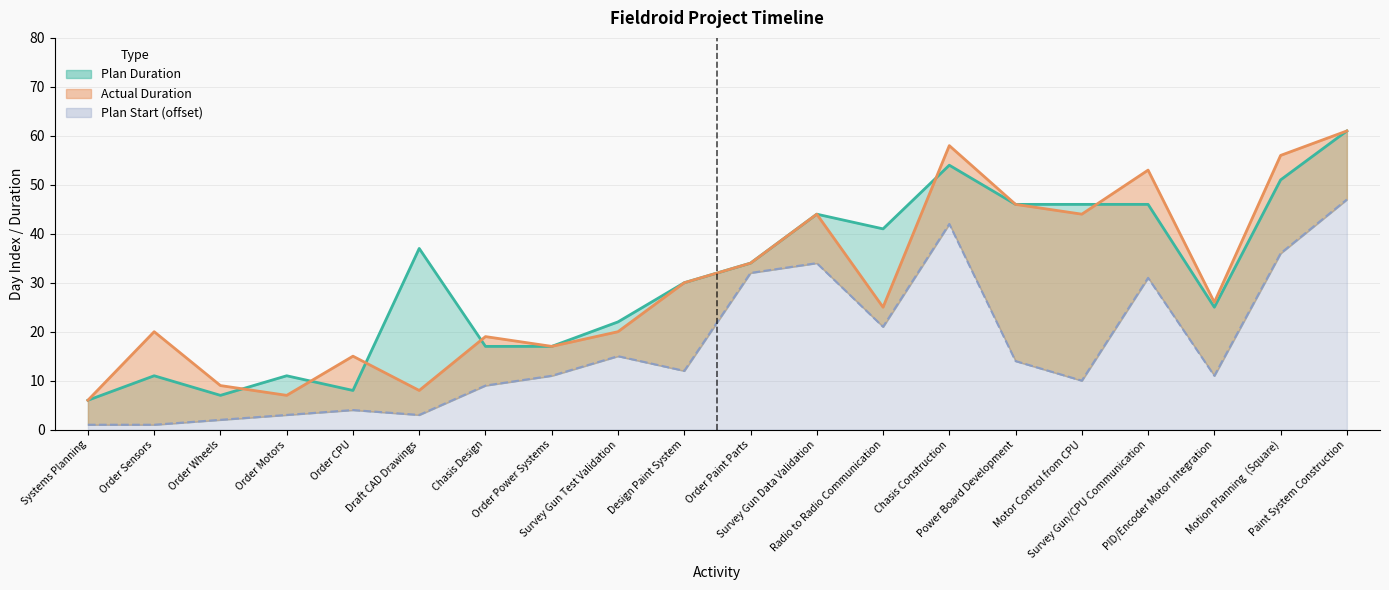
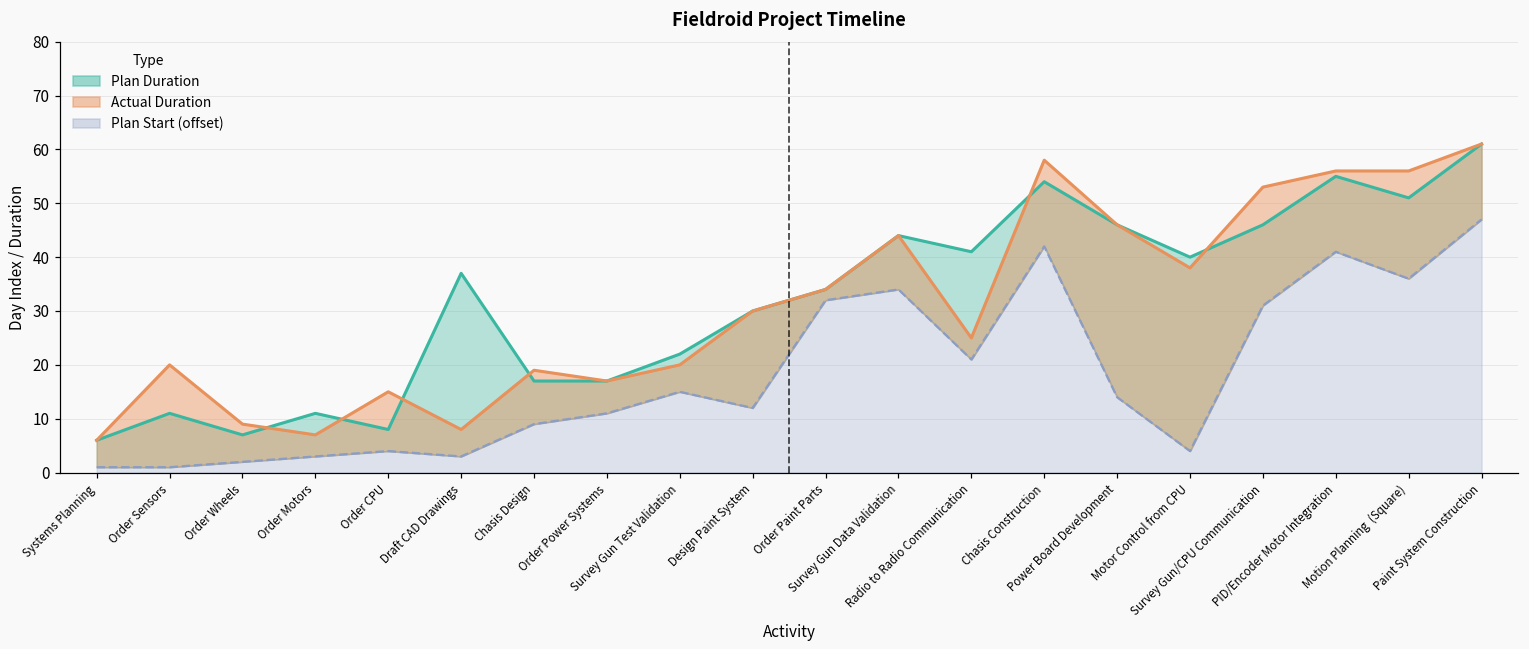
  {
    "Plan Duration": {
      "Order Sensors": 10,
      "Order Wheels": 5,
      "Order Motors": 8,
      "Order CPU": 4,
      "Draft CAD Drawings": 34,
      "Chasis Design": 8,
      "Survey Gun Test Validation": 7,
      "Radio to Radio Communication": 20,
      "Chasis Construction": 12,
      "Motor Control from CPU": 36,
      "Survey Gun/CPU Communication": 15,
      "PID/Encoder Motor Integration": 14,
      "Motion Planning (Square)": 15
    },
    "Actual Duration": {
      "Order Sensors": 19,
      "Order Wheels": 7,
      "Order Motors": 4,
      "Order CPU": 11,
      "Draft CAD Drawings": 5,
      "Chasis Design": 10,
      "Survey Gun Test Validation": 5,
      "Radio to Radio Communication": 4,
      "Chasis Construction": 16,
      "Motor Control from CPU": 34,
      "Survey Gun/CPU Communication": 22,
      "PID/Encoder Motor Integration": 15,
      "Motion Planning (Square)": 20
    },
    "Plan Start (offset)": {
      "Systems Planning": 1,
      "Order Sensors": 1,
      "Order Wheels": 2,
      "Order Motors": 3,
      "Order CPU": 4,
      "Draft CAD Drawings": 3,
      "Chasis Design": 9,
      "Order Power Systems": 11,
      "Survey Gun Test Validation": 15,
      "Design Paint System": 12,
      "Order Paint Parts": 32,
      "Survey Gun Data Validation": 34,
      "Radio to Radio Communication": 21,
      "Chasis Construction": 42,
      "Power Board Development": 14,
-     "Motor Control from CPU": 10,
+     "Motor Control from CPU": 4,
      "Survey Gun/CPU Communication": 31,
-     "PID/Encoder Motor Integration": 11,
+     "PID/Encoder Motor Integration": 41,
      "Motion Planning (Square)": 36,
      "Paint System Construction": 47
    }
  }
